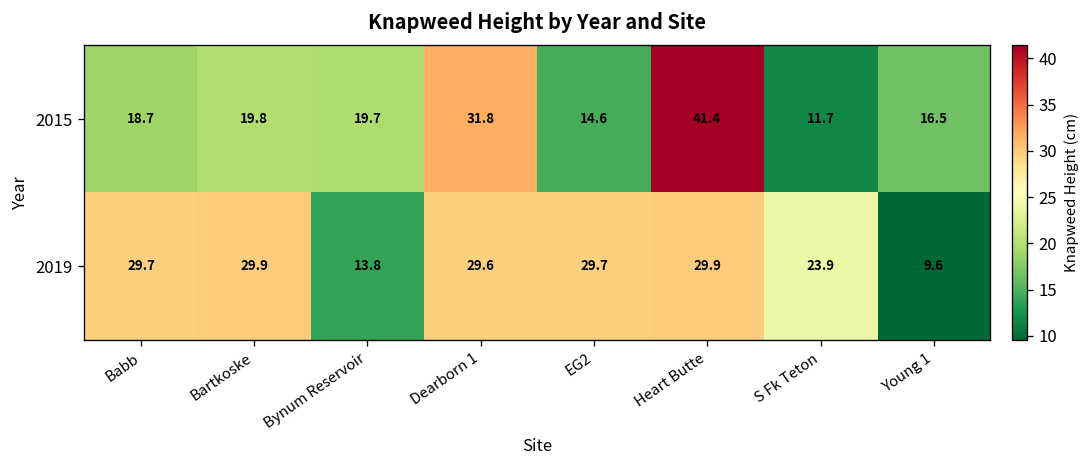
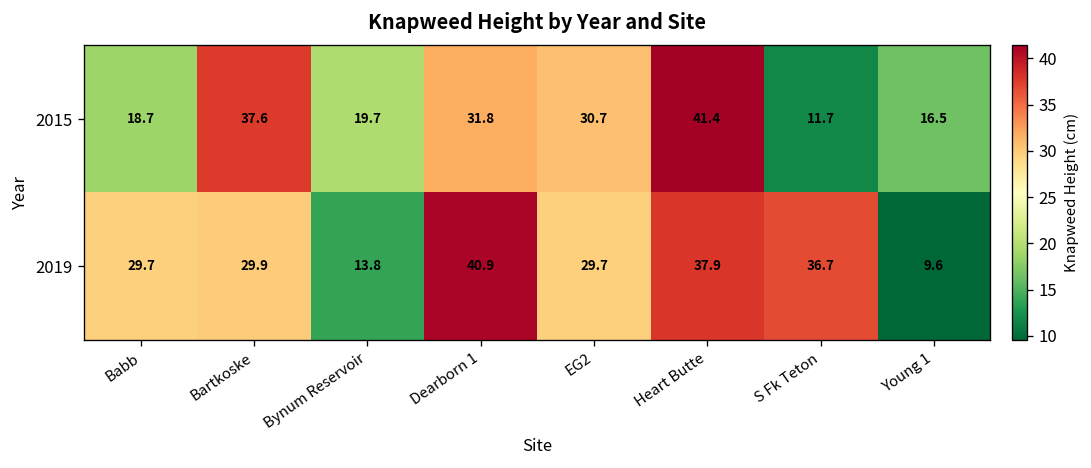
  {
    "2015": {
      "Babb": 18.7,
-     "Bartkoske": 19.8,
+     "Bartkoske": 37.6,
      "Bynum Reservoir": 19.7,
      "Dearborn 1": 31.8,
-     "EG2": 14.6,
+     "EG2": 30.7,
      "Heart Butte": 41.4,
      "S Fk Teton": 11.7,
      "Young 1": 16.5
    },
    "2019": {
      "Babb": 29.7,
      "Bartkoske": 29.9,
      "Bynum Reservoir": 13.8,
-     "Dearborn 1": 29.6,
+     "Dearborn 1": 40.9,
      "EG2": 29.7,
-     "Heart Butte": 29.9,
-     "S Fk Teton": 23.9,
+     "Heart Butte": 37.9,
+     "S Fk Teton": 36.7,
      "Young 1": 9.6
    }
  }
